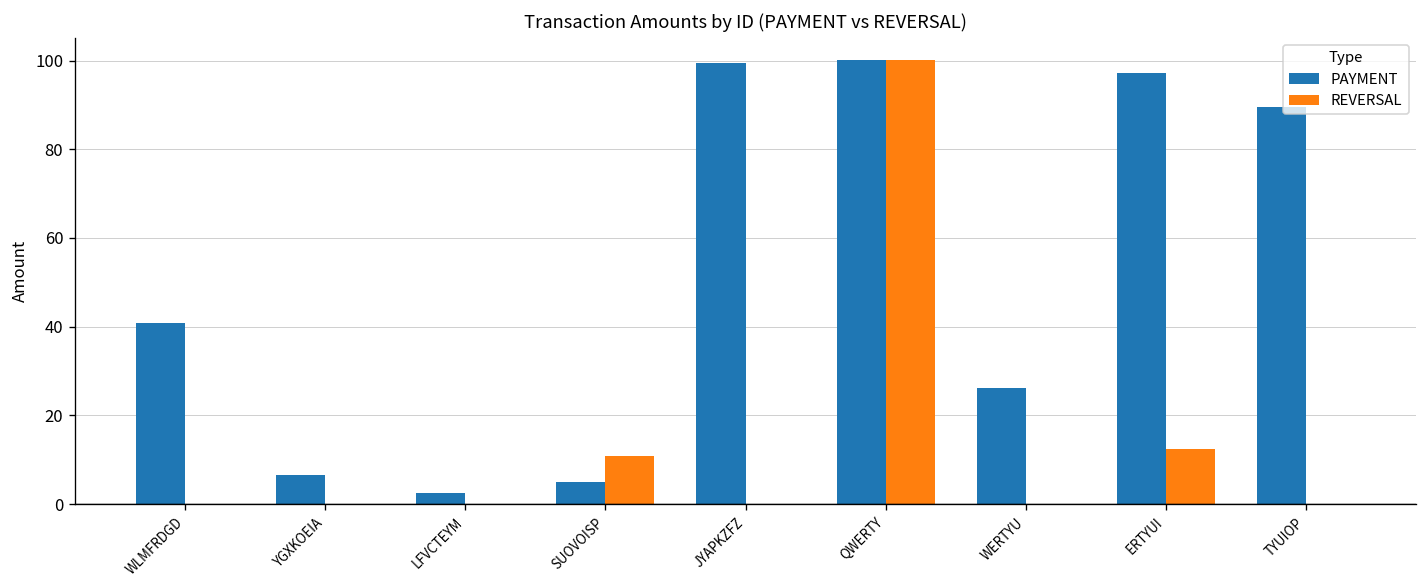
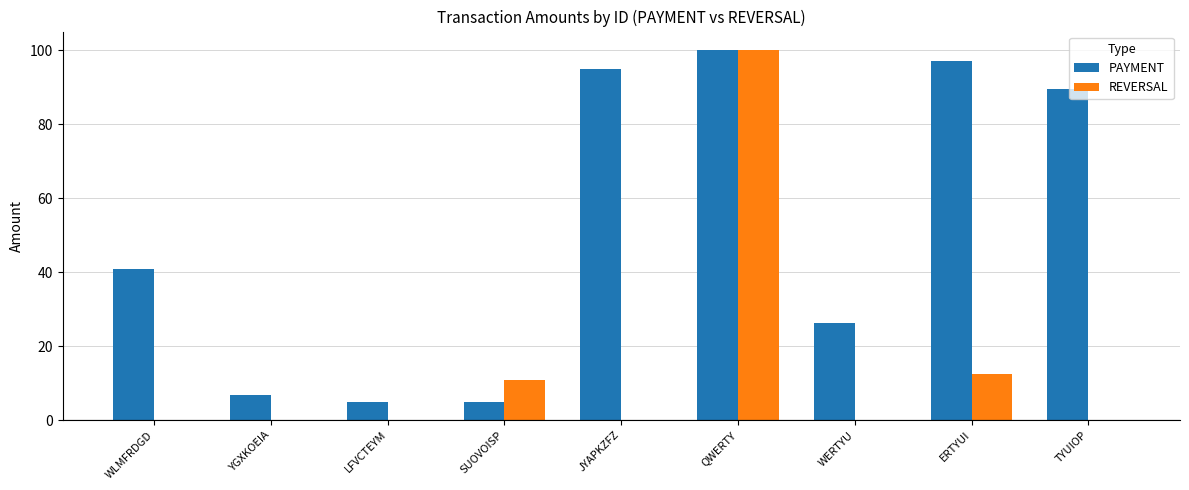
  {
    "PAYMENT": {
      "WLMFRDGD": 41,
      "YGXKOEIA": 7,
-     "LFVCTEYM": 3,
+     "LFVCTEYM": 5,
      "SUOVOISP": 5,
-     "JYAPKZFZ": 100,
+     "JYAPKZFZ": 95,
      "QWERTY": 100,
      "WERTYU": 26,
      "ERTYUI": 97,
      "TYUIOP": 90
    },
    "REVERSAL": {
      "WLMFRDGD": 0,
      "YGXKOEIA": 0,
      "LFVCTEYM": 0,
      "SUOVOISP": 11,
      "JYAPKZFZ": 0,
      "QWERTY": 100,
      "WERTYU": 0,
      "ERTYUI": 12,
      "TYUIOP": 0
    }
  }
